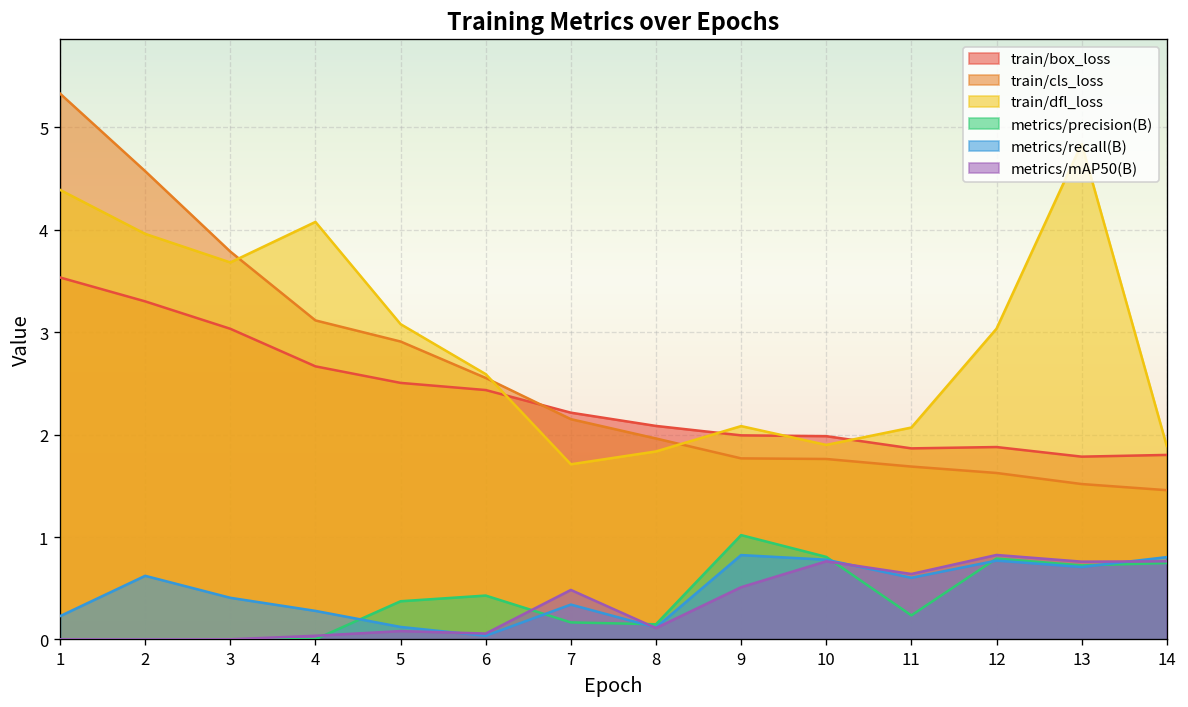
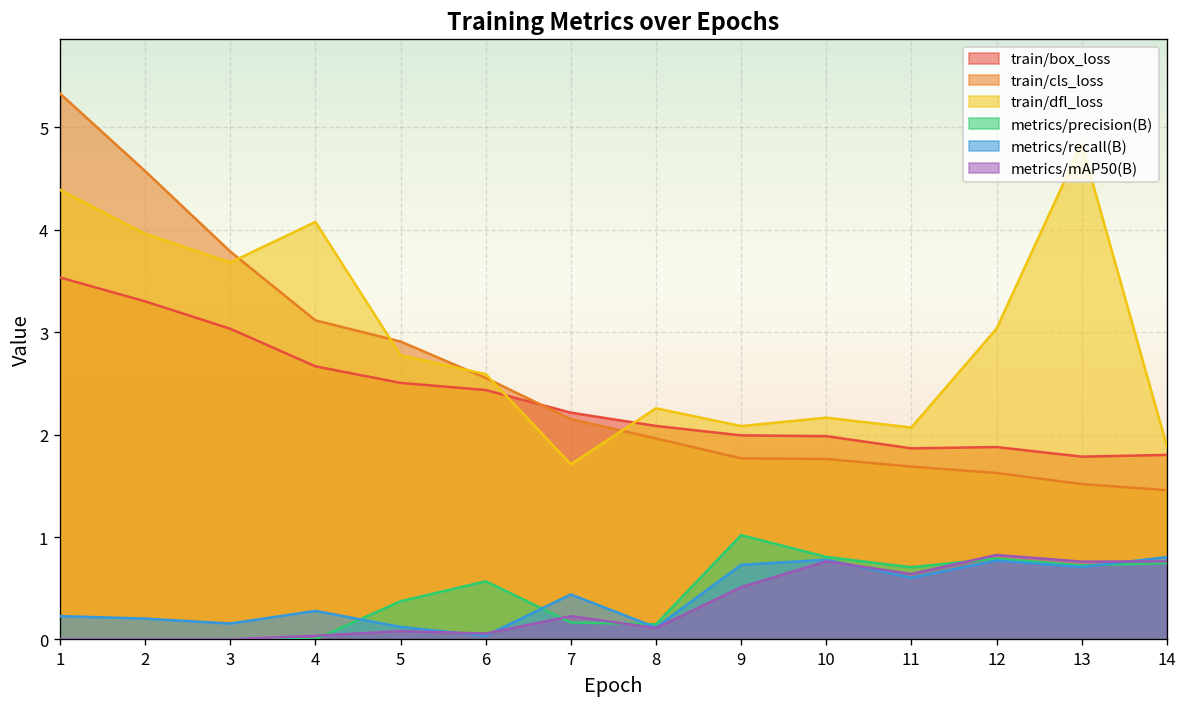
  {
    "train/dfl_loss": {
      "1": 4.4,
      "2": 4.0,
      "3": 3.7,
      "4": 4.1,
-     "5": 3.1,
+     "5": 2.8,
      "6": 2.6,
      "7": 1.7,
-     "8": 1.8,
+     "8": 2.3,
      "9": 2.1,
-     "10": 1.9,
+     "10": 2.2,
      "11": 2.1,
      "12": 3.0,
      "14": 1.9
    },
    "metrics/precision(B)": {
      "4": 0.0,
      "5": 0.4,
-     "6": 0.4,
+     "6": 0.6,
      "7": 0.2,
      "8": 0.1,
      "9": 1.0,
-     "11": 0.2
+     "11": 0.7
    },
    "metrics/recall(B)": {
      "1": 0.2,
-     "2": 0.6,
-     "3": 0.4,
+     "2": 0.2,
+     "3": 0.2,
      "4": 0.3,
      "5": 0.1,
-     "7": 0.3,
-     "9": 0.8,
+     "7": 0.4,
+     "9": 0.7,
      "11": 0.6,
      "14": 0.8
    },
    "metrics/mAP50(B)": {
      "4": 0.0,
      "5": 0.1,
-     "7": 0.5,
+     "7": 0.2,
      "9": 0.5,
      "11": 0.6,
      "12": 0.8,
      "13": 0.8
    }
  }
